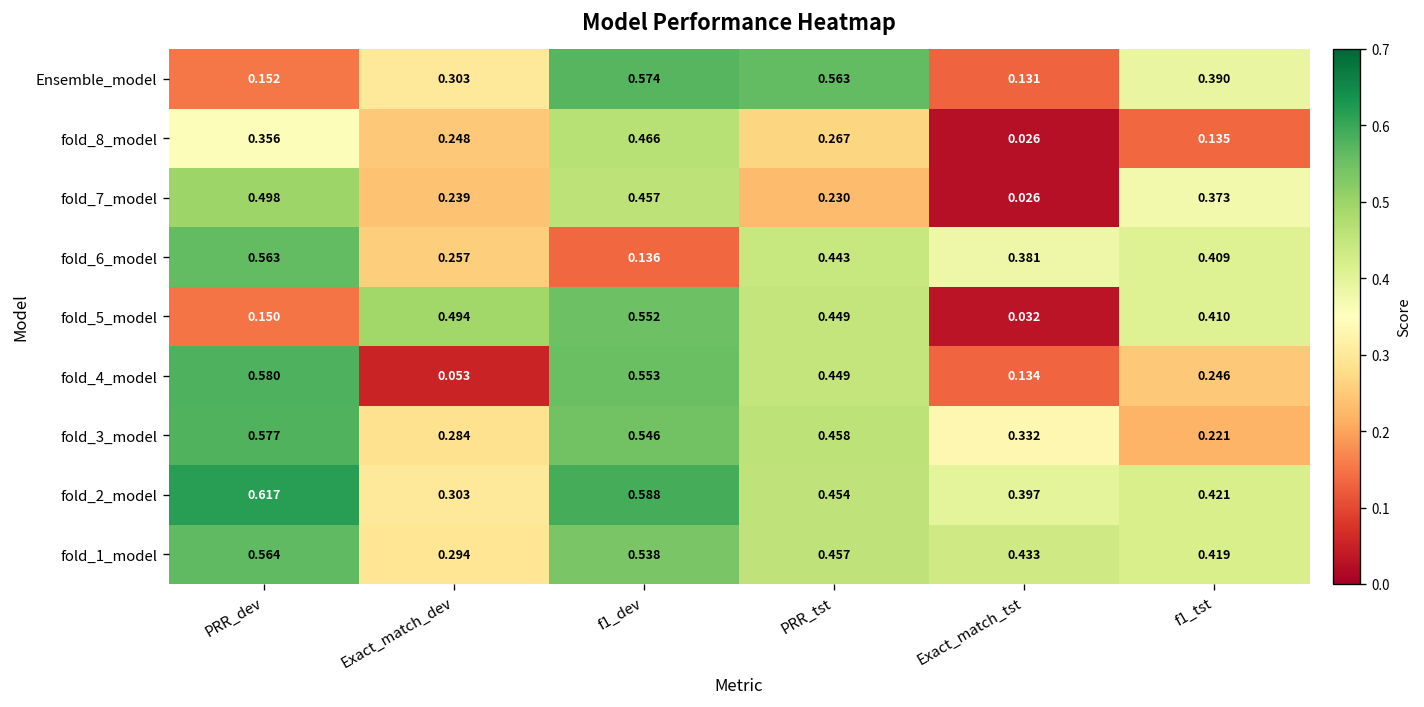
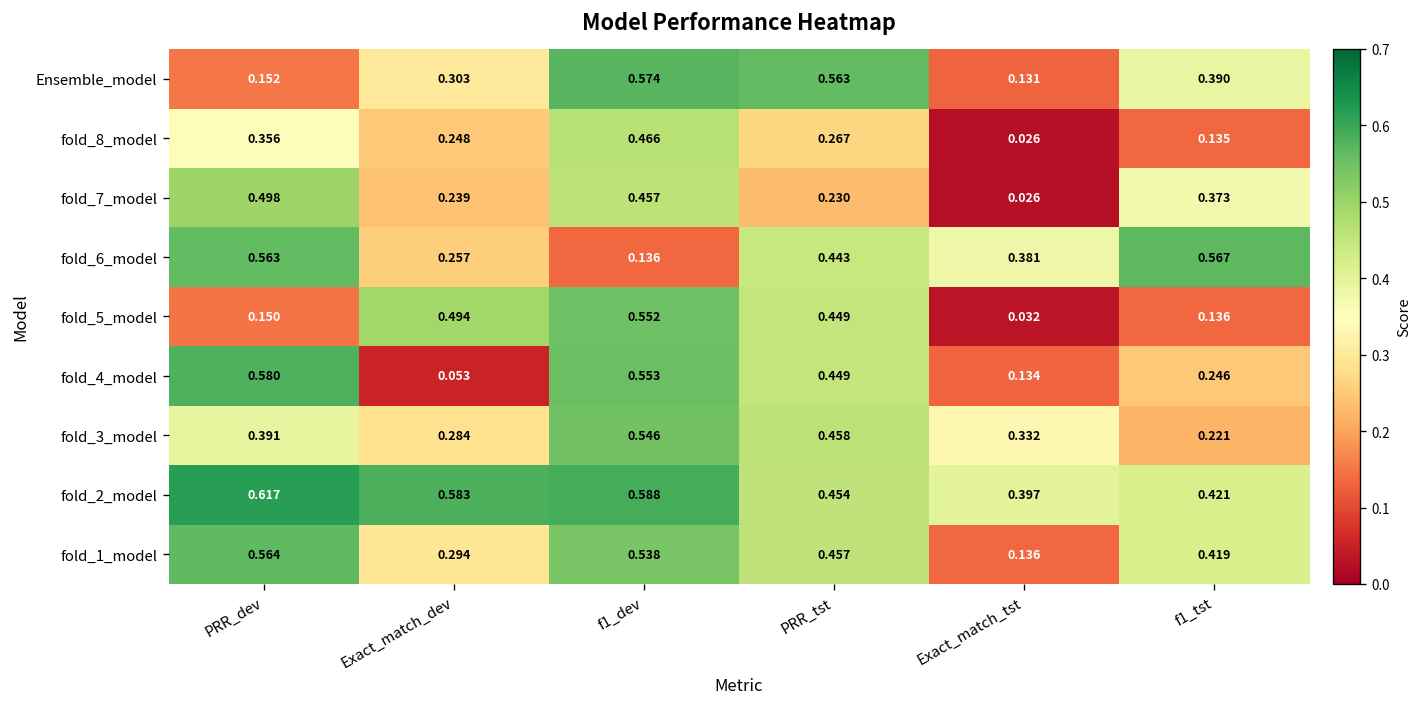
  {
    "Ensemble_model": {
      "PRR_dev": 0.152,
      "Exact_match_dev": 0.303,
      "f1_dev": 0.574,
      "PRR_tst": 0.563,
      "Exact_match_tst": 0.131,
      "f1_tst": 0.390
    },
    "fold_8_model": {
      "PRR_dev": 0.356,
      "Exact_match_dev": 0.248,
      "f1_dev": 0.466,
      "PRR_tst": 0.267,
      "Exact_match_tst": 0.026,
      "f1_tst": 0.135
    },
    "fold_7_model": {
      "PRR_dev": 0.498,
      "Exact_match_dev": 0.239,
      "f1_dev": 0.457,
      "PRR_tst": 0.230,
      "Exact_match_tst": 0.026,
      "f1_tst": 0.373
    },
    "fold_6_model": {
      "PRR_dev": 0.563,
      "Exact_match_dev": 0.257,
      "f1_dev": 0.136,
      "PRR_tst": 0.443,
      "Exact_match_tst": 0.381,
-     "f1_tst": 0.409
+     "f1_tst": 0.567
    },
    "fold_5_model": {
      "PRR_dev": 0.150,
      "Exact_match_dev": 0.494,
      "f1_dev": 0.552,
      "PRR_tst": 0.449,
      "Exact_match_tst": 0.032,
-     "f1_tst": 0.410
+     "f1_tst": 0.136
    },
    "fold_4_model": {
      "PRR_dev": 0.580,
      "Exact_match_dev": 0.053,
      "f1_dev": 0.553,
      "PRR_tst": 0.449,
      "Exact_match_tst": 0.134,
      "f1_tst": 0.246
    },
    "fold_3_model": {
-     "PRR_dev": 0.577,
+     "PRR_dev": 0.391,
      "Exact_match_dev": 0.284,
      "f1_dev": 0.546,
      "PRR_tst": 0.458,
      "Exact_match_tst": 0.332,
      "f1_tst": 0.221
    },
    "fold_2_model": {
      "PRR_dev": 0.617,
-     "Exact_match_dev": 0.303,
+     "Exact_match_dev": 0.583,
      "f1_dev": 0.588,
      "PRR_tst": 0.454,
      "Exact_match_tst": 0.397,
      "f1_tst": 0.421
    },
    "fold_1_model": {
      "PRR_dev": 0.564,
      "Exact_match_dev": 0.294,
      "f1_dev": 0.538,
      "PRR_tst": 0.457,
-     "Exact_match_tst": 0.433,
+     "Exact_match_tst": 0.136,
      "f1_tst": 0.419
    }
  }
